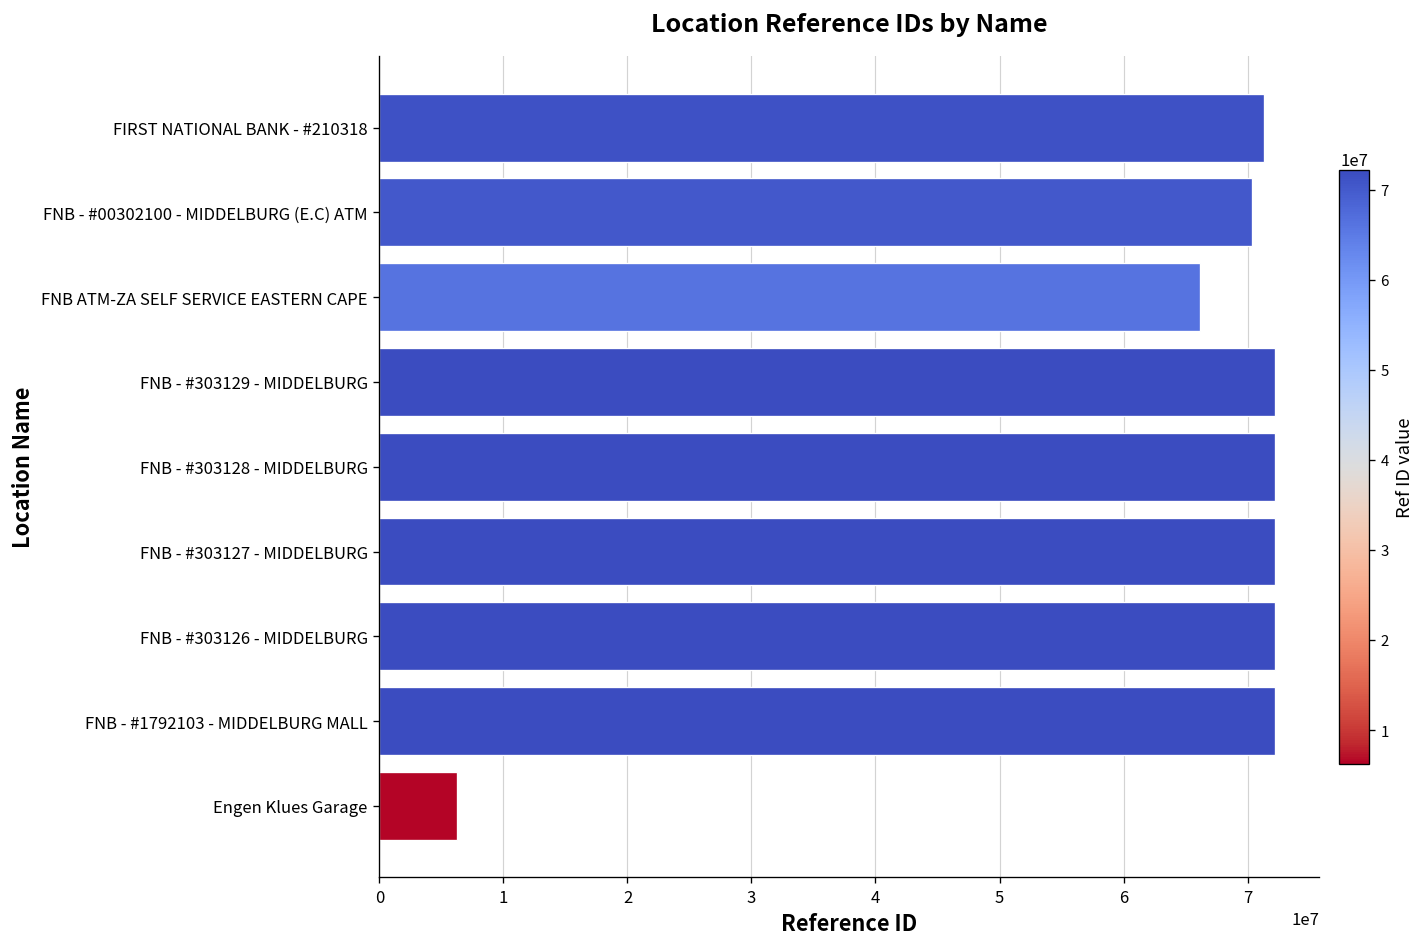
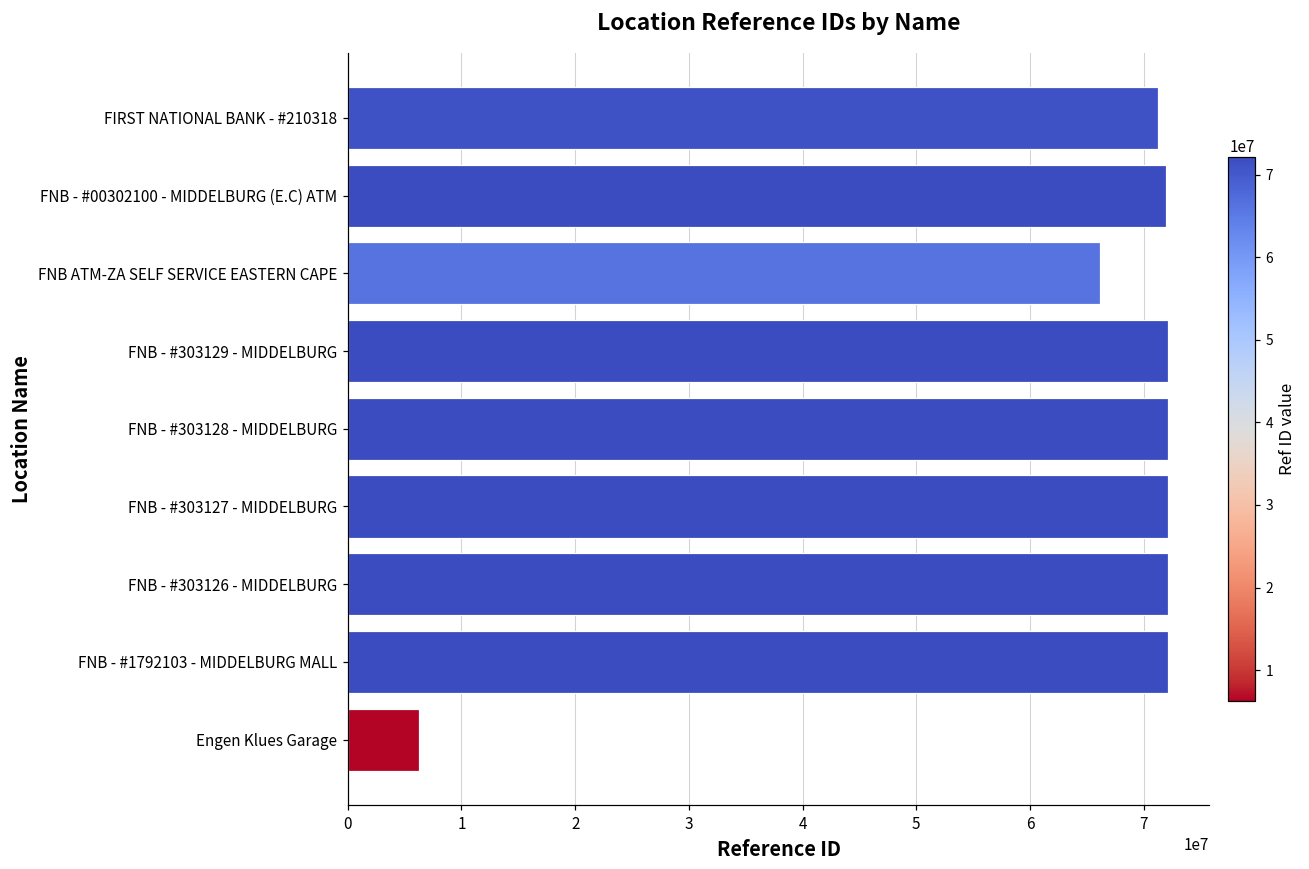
  {
    "FIRST NATIONAL BANK - #210318": 71300000,
-   "FNB - #00302100 - MIDDELBURG (E.C) ATM": 70300000,
+   "FNB - #00302100 - MIDDELBURG (E.C) ATM": 72000000,
    "FNB ATM-ZA SELF SERVICE EASTERN CAPE": 66100000,
    "FNB - #303129 - MIDDELBURG": 72200000,
    "FNB - #303128 - MIDDELBURG": 72200000,
    "FNB - #303127 - MIDDELBURG": 72200000,
    "FNB - #303126 - MIDDELBURG": 72200000,
    "FNB - #1792103 - MIDDELBURG MALL": 72200000,
    "Engen Klues Garage": 6300000
  }
